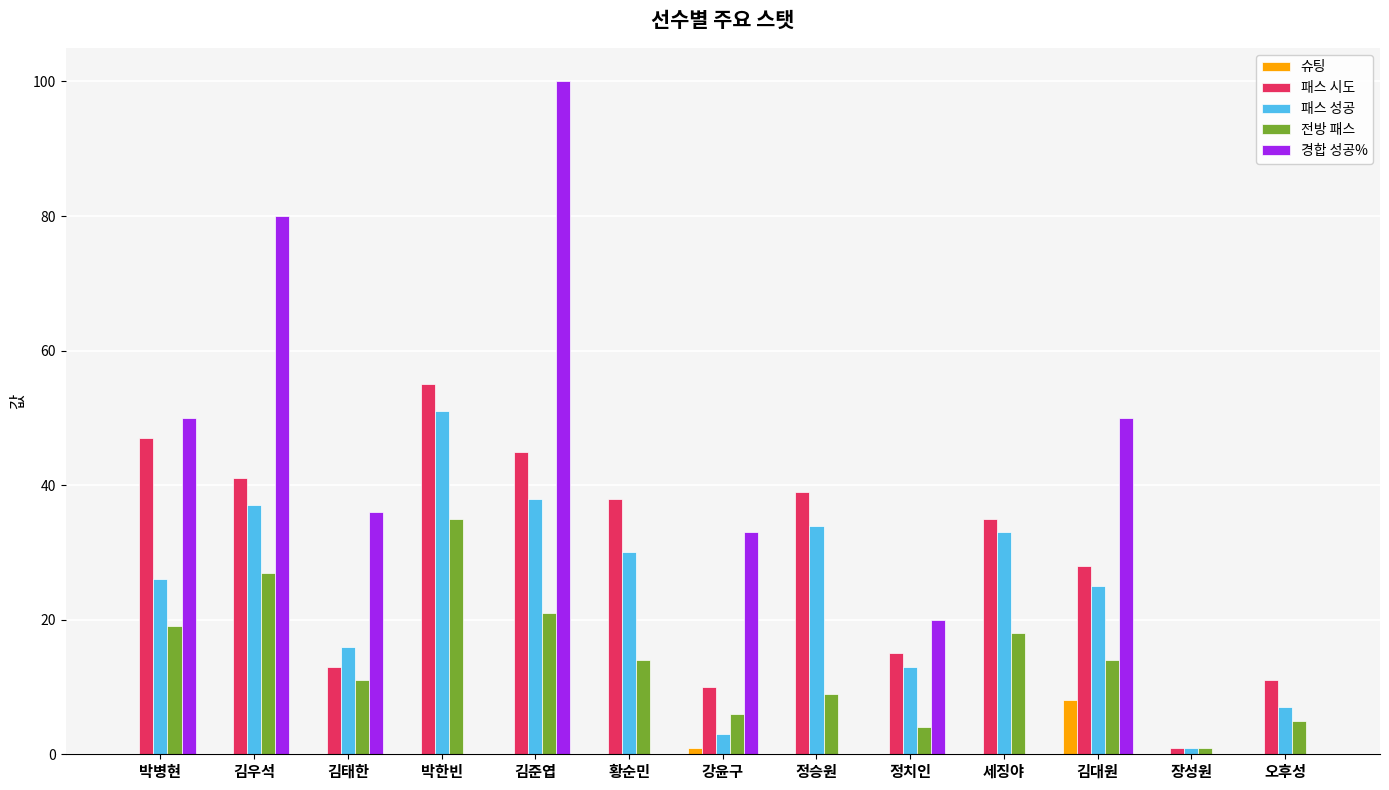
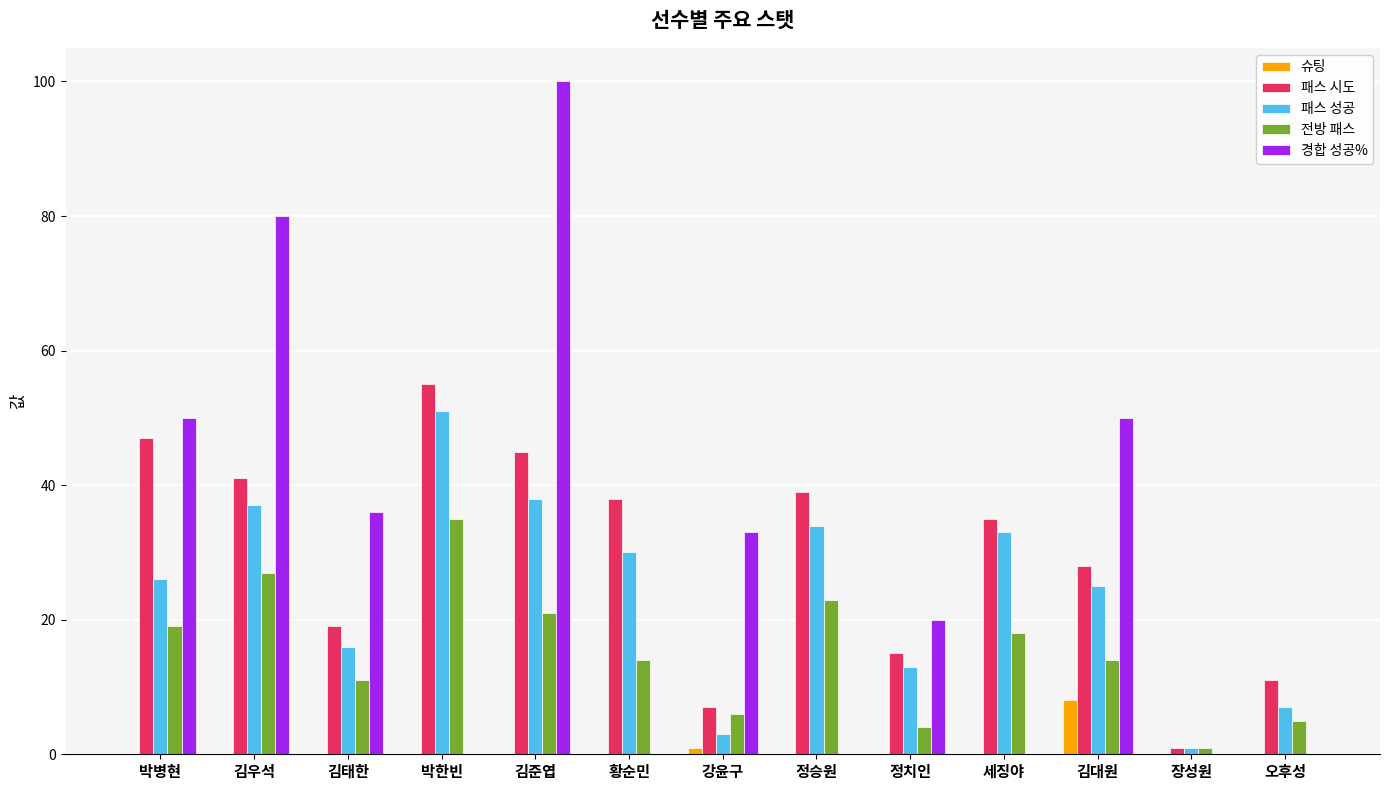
  {
    "슈팅": {
      "박병현": 0,
      "김우석": 0,
      "김태한": 0,
      "박한빈": 0,
      "김준엽": 0,
      "황순민": 0,
      "강윤구": 1,
      "정승원": 0,
      "정치인": 0,
      "세징야": 0,
      "김대원": 8,
      "장성원": 0,
      "오후성": 0
    },
    "패스 시도": {
      "박병현": 47,
      "김우석": 41,
-     "김태한": 13,
+     "김태한": 19,
      "박한빈": 55,
      "김준엽": 45,
      "황순민": 38,
-     "강윤구": 10,
+     "강윤구": 7,
      "정승원": 39,
      "정치인": 15,
      "세징야": 35,
      "김대원": 28,
      "장성원": 1,
      "오후성": 11
    },
    "패스 성공": {
      "박병현": 26,
      "김우석": 37,
      "김태한": 16,
      "박한빈": 51,
      "김준엽": 38,
      "황순민": 30,
      "강윤구": 3,
      "정승원": 34,
      "정치인": 13,
      "세징야": 33,
      "김대원": 25,
      "장성원": 1,
      "오후성": 7
    },
    "전방 패스": {
      "박병현": 19,
      "김우석": 27,
      "김태한": 11,
      "박한빈": 35,
      "김준엽": 21,
      "황순민": 14,
      "강윤구": 6,
-     "정승원": 9,
+     "정승원": 23,
      "정치인": 4,
      "세징야": 18,
      "김대원": 14,
      "장성원": 1,
      "오후성": 5
    },
    "경합 성공%": {
      "박병현": 50,
      "김우석": 80,
      "김태한": 36,
      "박한빈": 0,
      "김준엽": 100,
      "황순민": 0,
      "강윤구": 33,
      "정승원": 0,
      "정치인": 20,
      "세징야": 0,
      "김대원": 50,
      "장성원": 0,
      "오후성": 0
    }
  }
